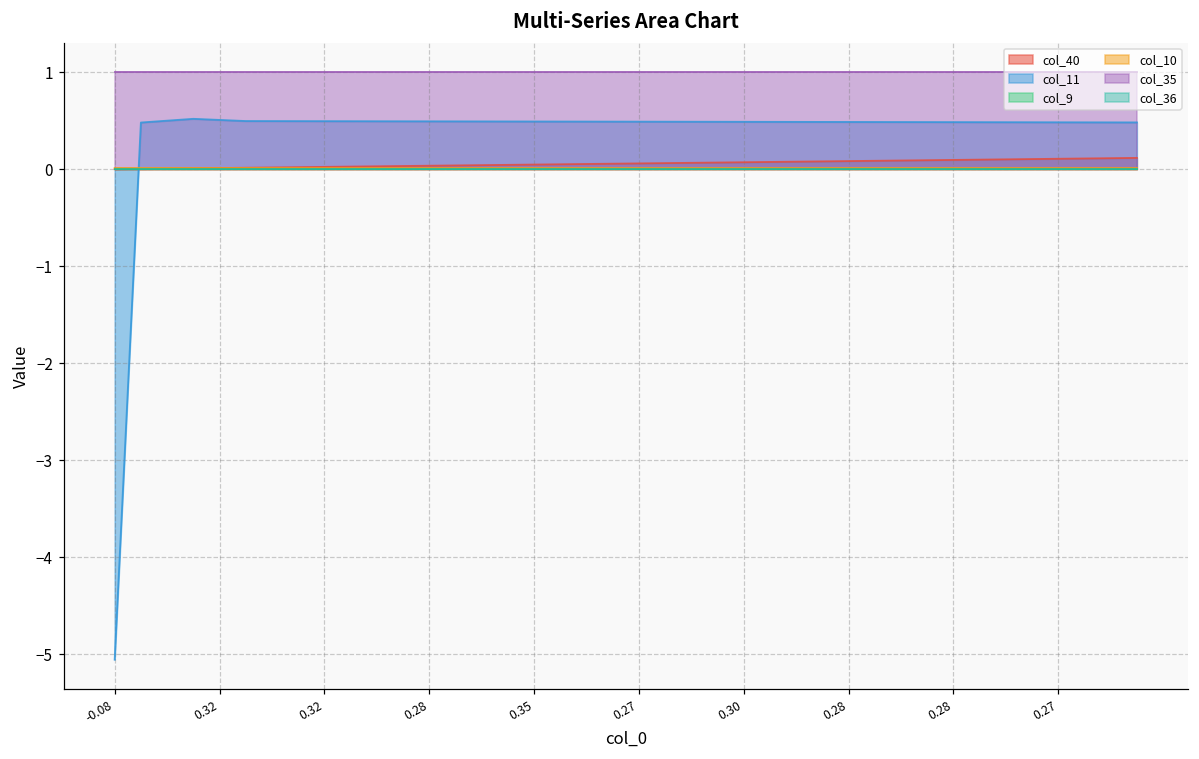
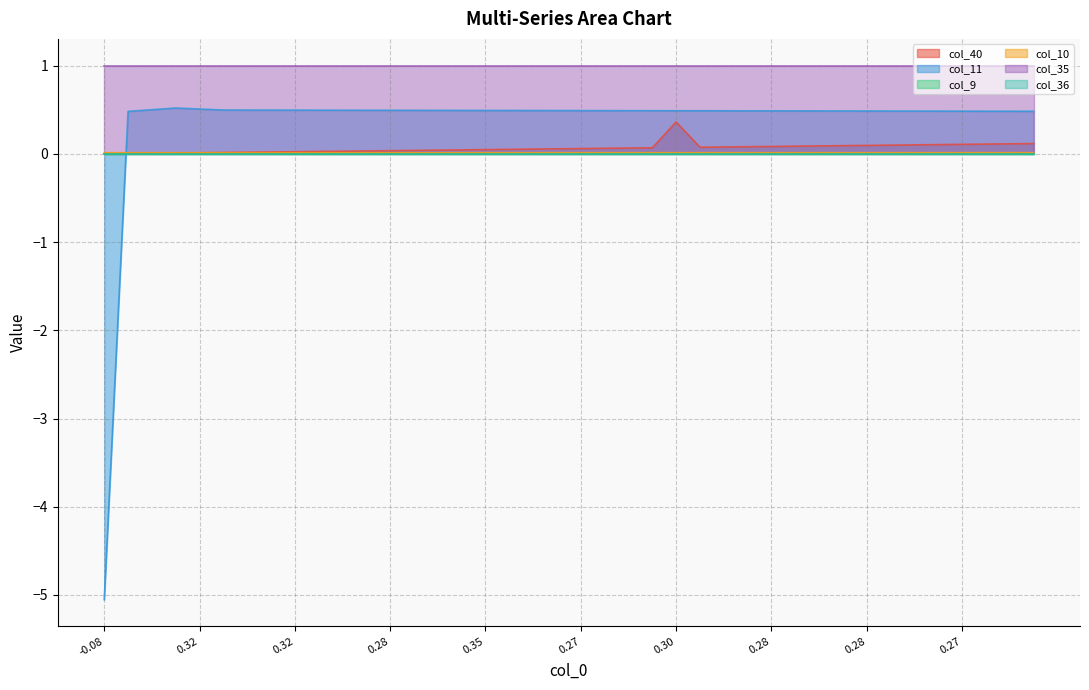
  {
    "col_40": {
      "0.35": 0.0,
-     "0.30": 0.1
+     "0.30": 0.4
    },
    "col_35": {
      "-0.08": 1.0,
      "0.35": 1.0,
      "0.30": 1.0
    }
  }
